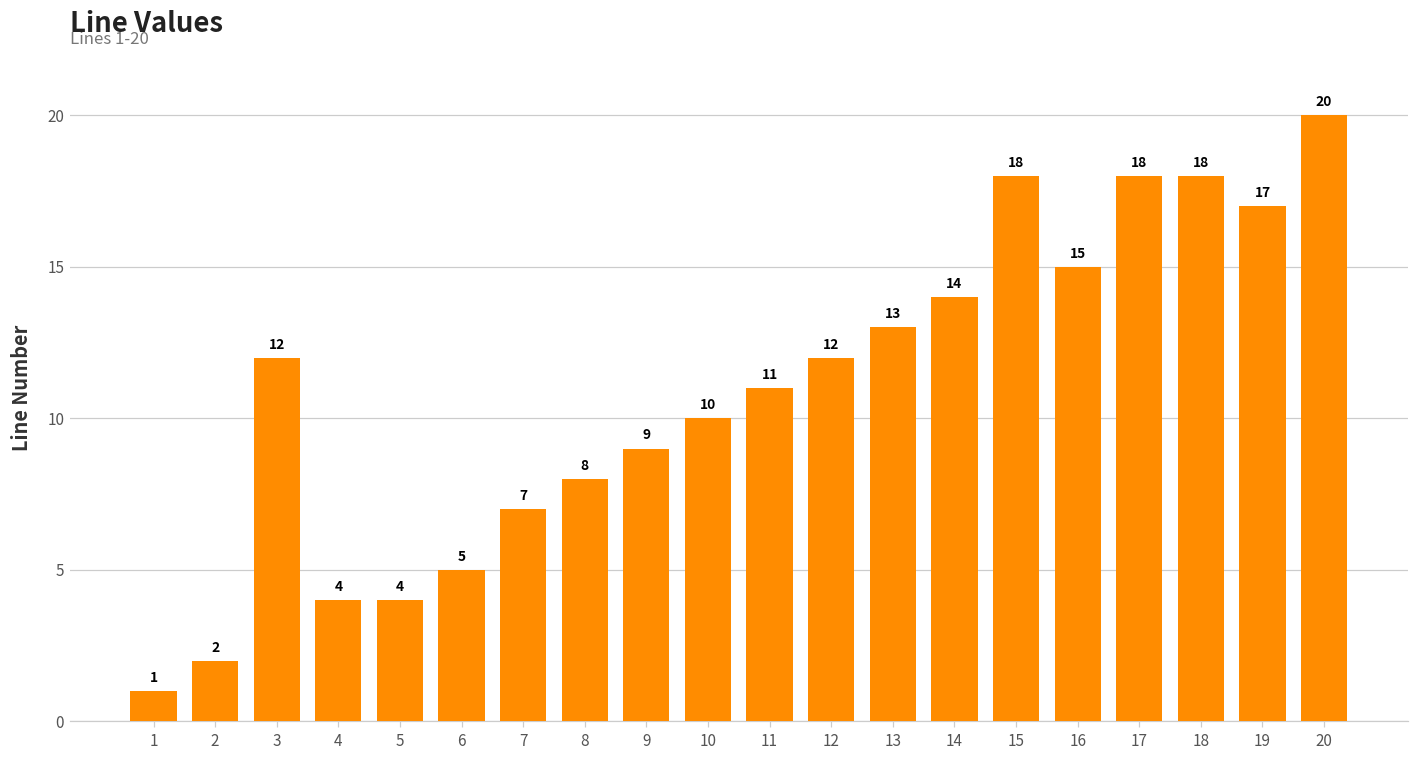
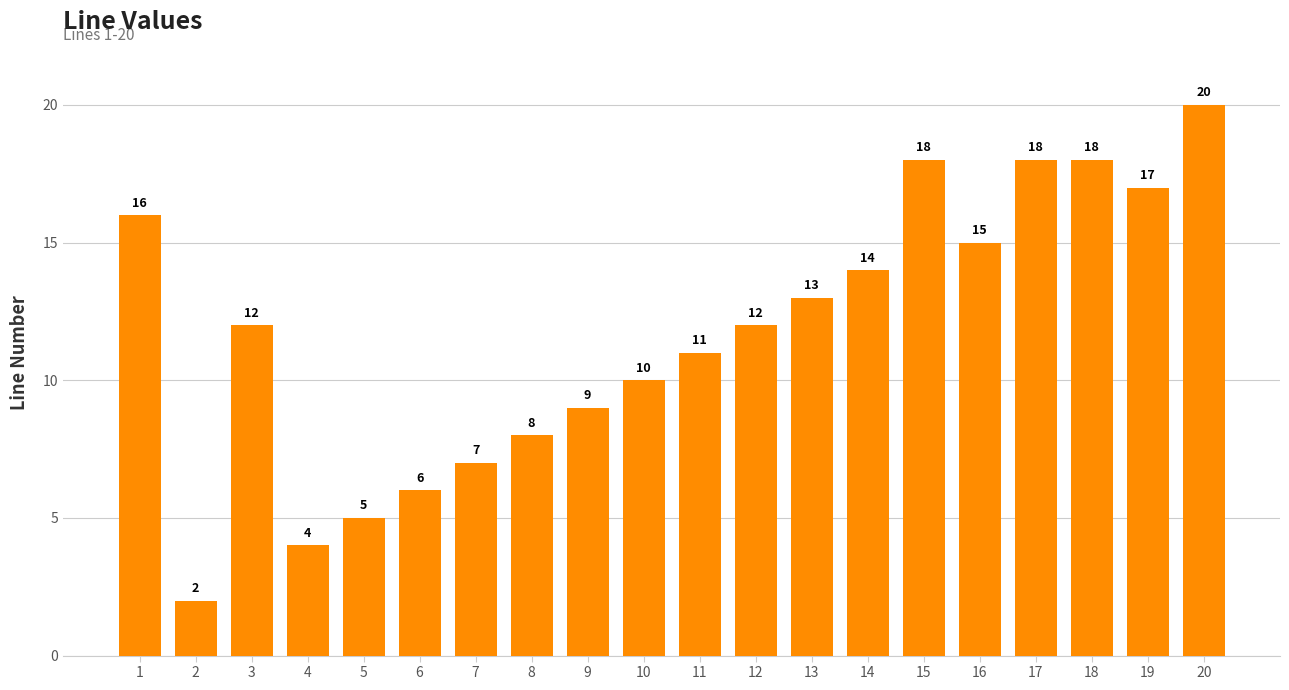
  {
-   "1": 1,
+   "1": 16,
    "2": 2,
    "3": 12,
    "4": 4,
-   "5": 4,
-   "6": 5,
+   "5": 5,
+   "6": 6,
    "7": 7,
    "8": 8,
    "9": 9,
    "10": 10,
    "11": 11,
    "12": 12,
    "13": 13,
    "14": 14,
    "15": 18,
    "16": 15,
    "17": 18,
    "18": 18,
    "19": 17,
    "20": 20
  }
